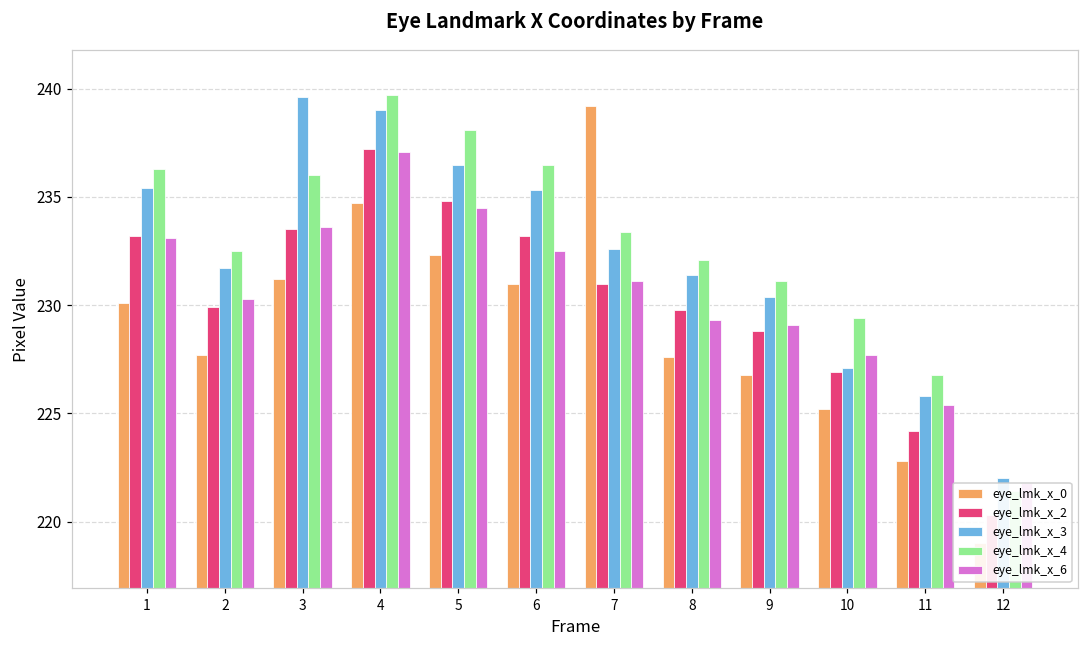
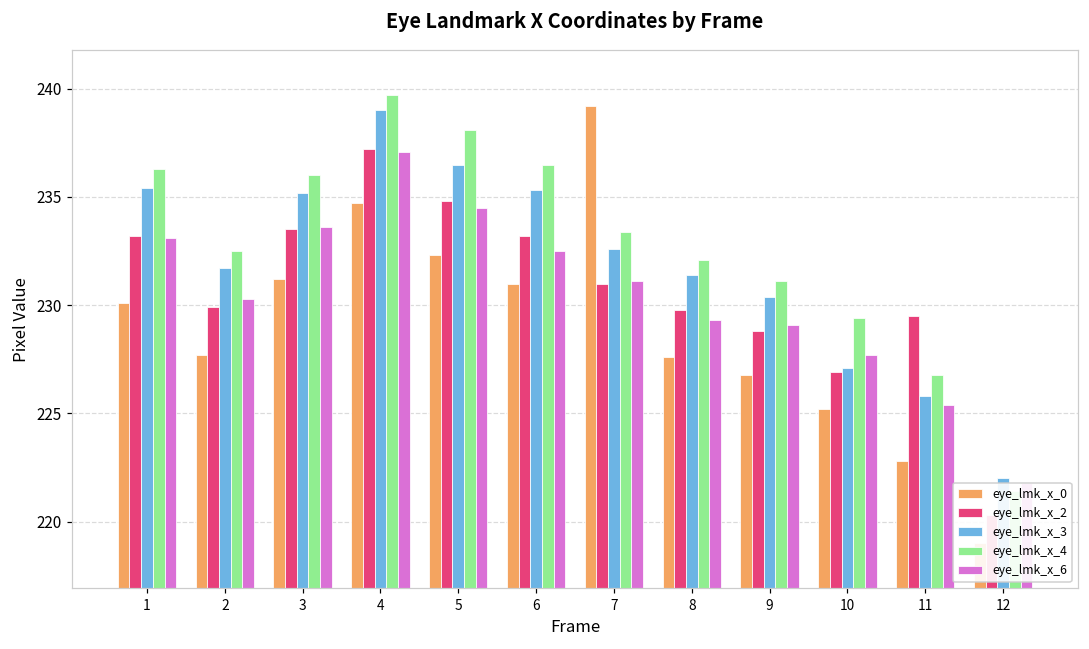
  {
    "eye_lmk_x_0": {
      "1": 230.1,
      "2": 227.7,
      "3": 231.2,
      "4": 234.7,
      "5": 232.3,
      "6": 231.0,
      "7": 239.2,
      "8": 227.6,
      "9": 226.8,
      "10": 225.2,
      "11": 222.8
    },
    "eye_lmk_x_2": {
      "1": 233.2,
      "2": 229.9,
      "3": 233.5,
      "4": 237.2,
      "5": 234.8,
      "6": 233.2,
      "7": 231.0,
      "8": 229.8,
      "9": 228.8,
      "10": 226.9,
-     "11": 224.2
+     "11": 229.5
    },
    "eye_lmk_x_3": {
      "1": 235.4,
      "2": 231.7,
-     "3": 239.6,
+     "3": 235.2,
      "4": 239.0,
      "5": 236.5,
      "6": 235.3,
      "7": 232.6,
      "8": 231.4,
      "9": 230.4,
      "10": 227.1,
      "11": 225.8,
      "12": 222.0
    },
    "eye_lmk_x_4": {
      "1": 236.3,
      "2": 232.5,
      "3": 236.0,
      "4": 239.7,
      "5": 238.1,
      "6": 236.5,
      "7": 233.4,
      "8": 232.1,
      "9": 231.1,
      "10": 229.4,
      "11": 226.8,
      "12": 221.4
    },
    "eye_lmk_x_6": {
      "1": 233.1,
      "2": 230.3,
      "3": 233.6,
      "4": 237.1,
      "5": 234.5,
      "6": 232.5,
      "7": 231.1,
      "8": 229.3,
      "9": 229.1,
      "10": 227.7,
      "11": 225.4,
      "12": 221.8
    }
  }
